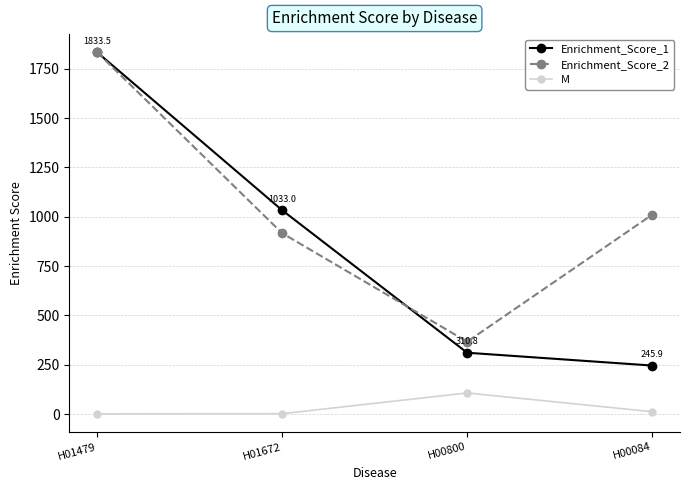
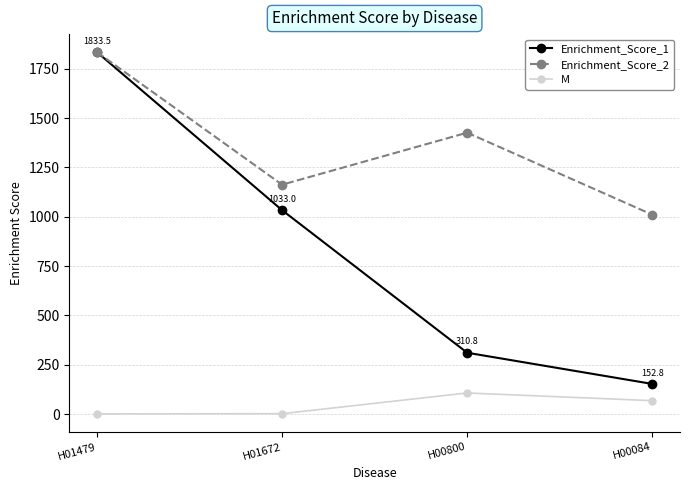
  {
    "Enrichment_Score_1": {
      "H01672": 1033.0,
-     "H00084": 245.9
+     "H00084": 152.8
    },
    "Enrichment_Score_2": {
-     "H01672": 920,
-     "H00800": 370,
+     "H01672": 1160,
+     "H00800": 1430,
      "H00084": 1010
    },
    "M": {
      "H01479": 0,
      "H01672": 0,
      "H00800": 110,
-     "H00084": 10
+     "H00084": 70
    }
  }
